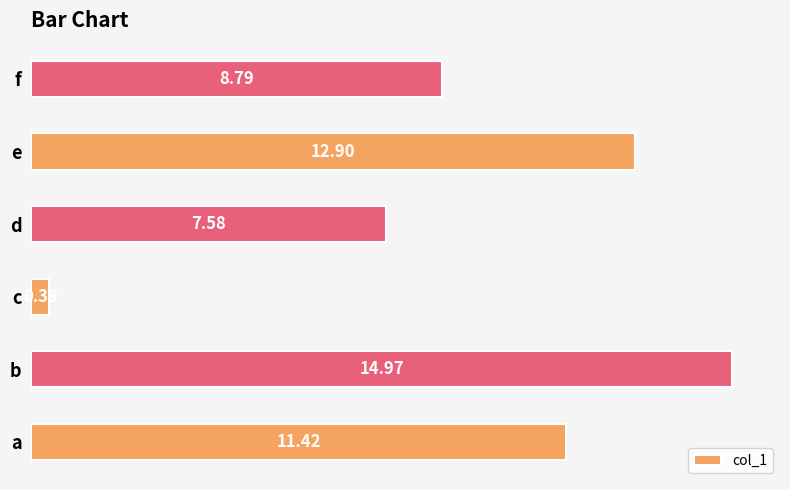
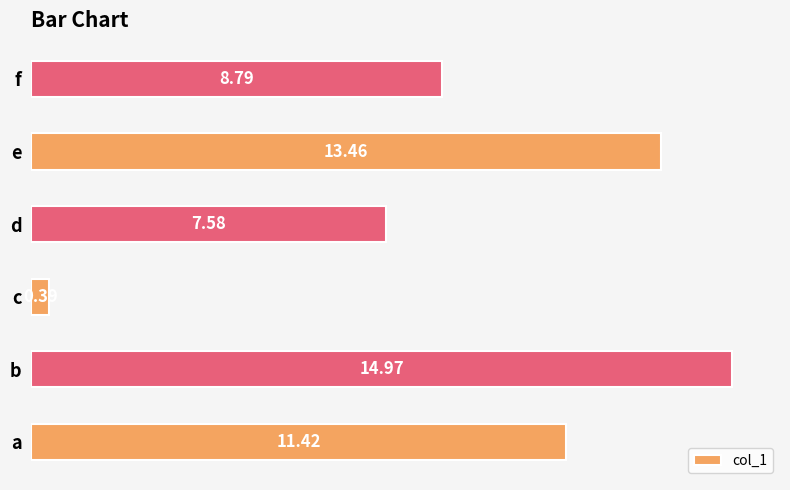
  {
    "f": 8.79,
-   "e": 12.90,
+   "e": 13.46,
    "d": 7.58,
    "b": 14.97,
    "a": 11.42
  }
